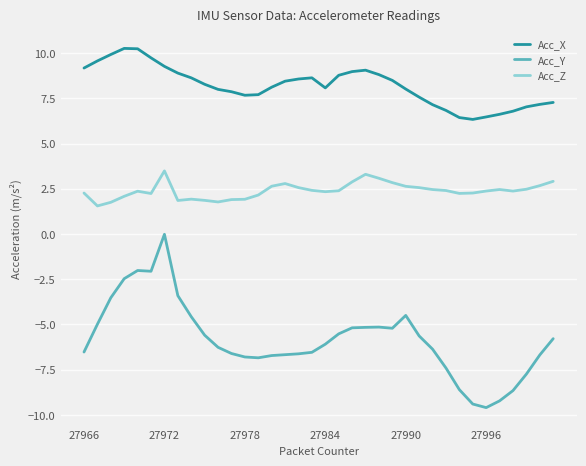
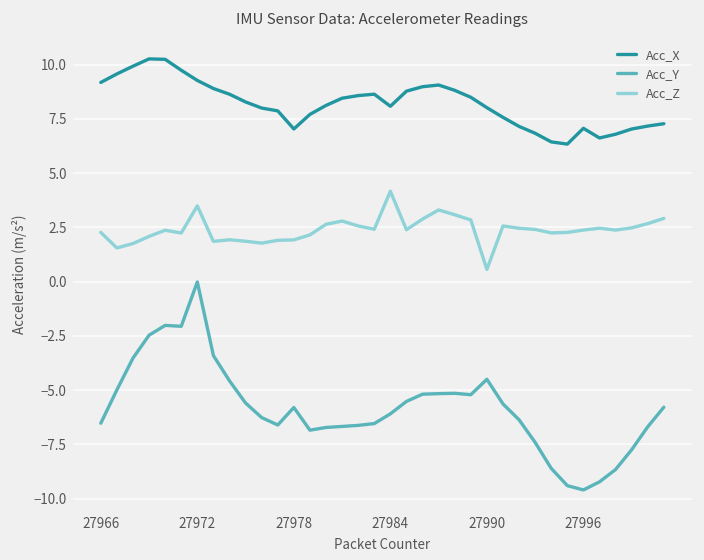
  {
    "Acc_X": {
      "27966": 9.2,
      "27972": 9.3,
-     "27978": 7.7,
+     "27978": 7.0,
      "27984": 8.1,
      "27990": 8.0,
-     "27996": 6.5
+     "27996": 7.1
    },
    "Acc_Y": {
      "27966": -6.5,
      "27972": 0.0,
-     "27978": -6.8,
+     "27978": -5.8,
      "27984": -6.1,
      "27990": -4.5,
      "27996": -9.6
    },
    "Acc_Z": {
      "27966": 2.3,
      "27972": 3.5,
      "27978": 1.9,
-     "27984": 2.3,
-     "27990": 2.6,
+     "27984": 4.2,
+     "27990": 0.6,
      "27996": 2.4
    }
  }
